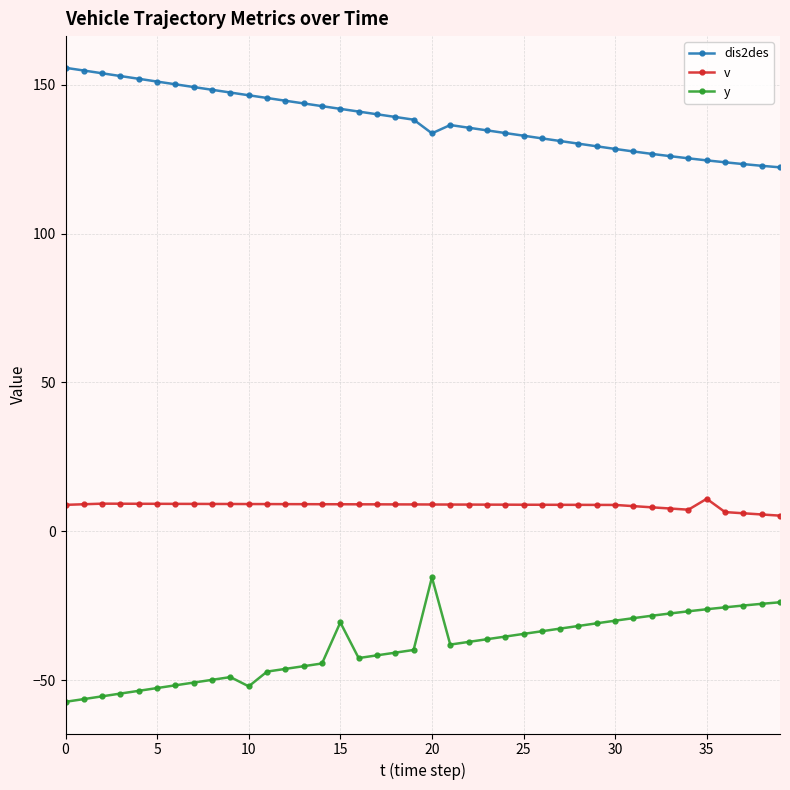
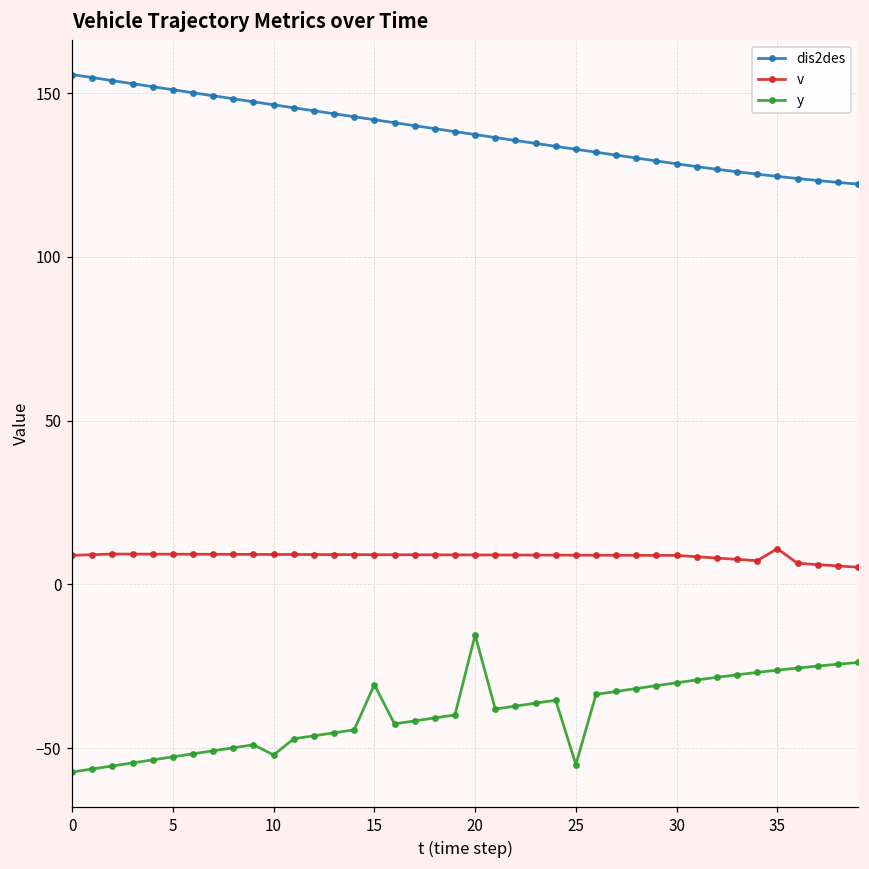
  {
    "dis2des": {
      "0": 156,
      "5": 151,
      "10": 146,
      "15": 142,
-     "20": 134,
+     "20": 137,
      "25": 133,
      "30": 128,
      "35": 125
    },
    "v": {
      "0": 9,
      "5": 9,
      "10": 9,
      "15": 9,
      "20": 9,
      "25": 9,
      "30": 9,
      "35": 11
    },
    "y": {
      "0": -57,
      "5": -53,
      "10": -52,
      "15": -31,
      "20": -15,
-     "25": -34,
+     "25": -55,
      "30": -30,
      "35": -26
    }
  }
